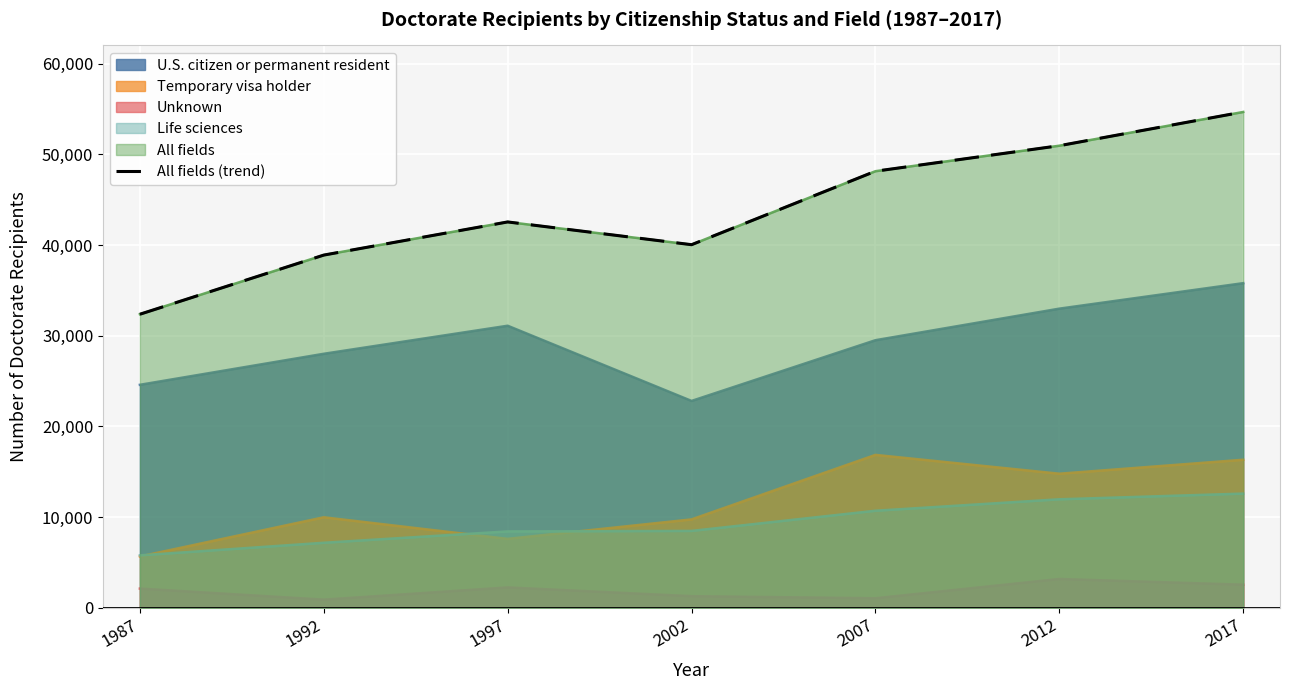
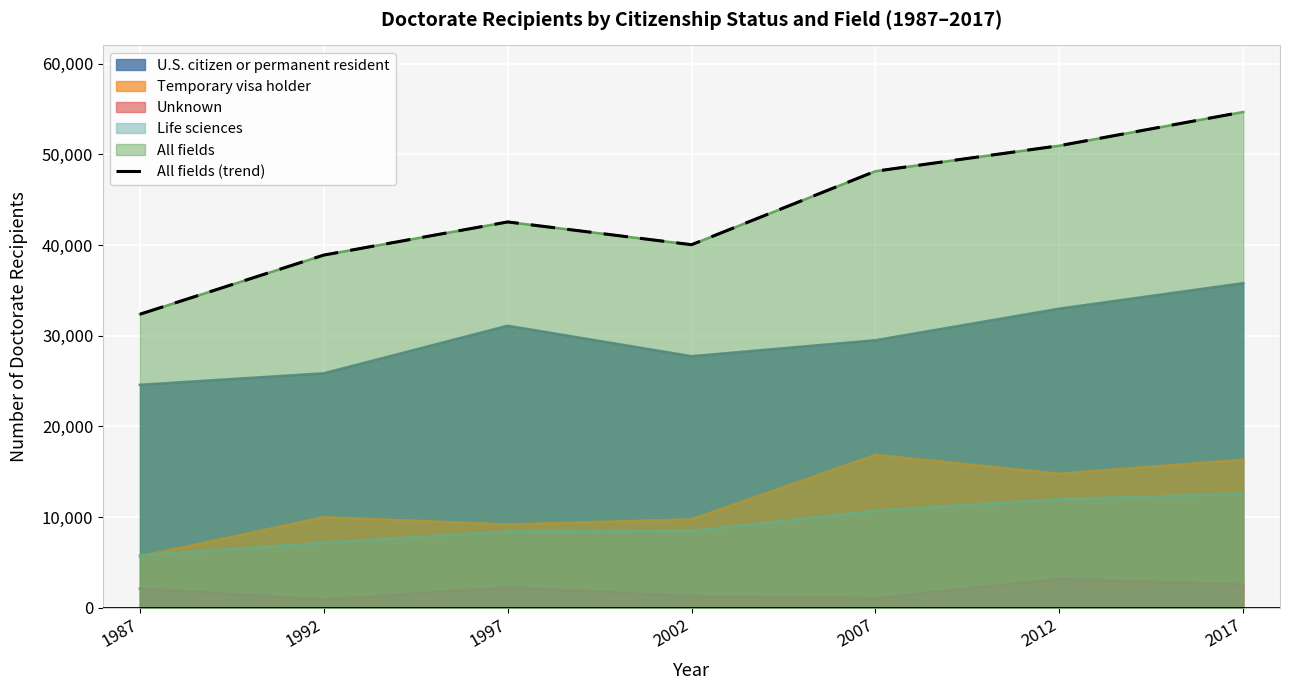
  {
    "U.S. citizen or permanent resident": {
      "1987": "25,000",
-     "1992": "28,000",
+     "1992": "26,000",
      "1997": "31,000",
-     "2002": "23,000",
+     "2002": "28,000",
      "2007": "30,000",
      "2012": "33,000",
      "2017": "36,000"
    },
    "Temporary visa holder": {
      "1992": "10,000",
-     "1997": "8,000",
+     "1997": "9,000",
      "2002": "10,000",
      "2007": "17,000",
      "2012": "15,000",
      "2017": "16,000"
    },
    "Unknown": {
      "1987": "2,000",
      "1992": "1,000",
      "1997": "2,000",
      "2002": "1,000",
      "2007": "1,000",
      "2012": "3,000",
      "2017": "3,000"
    }
  }
